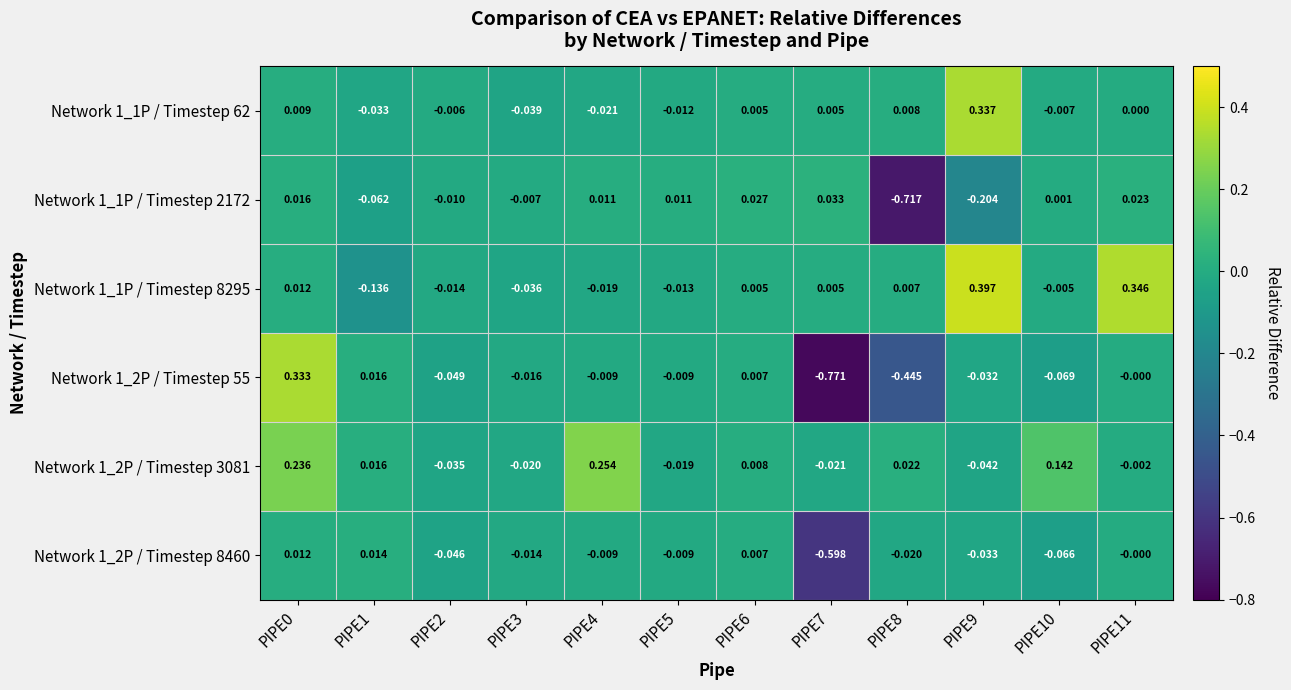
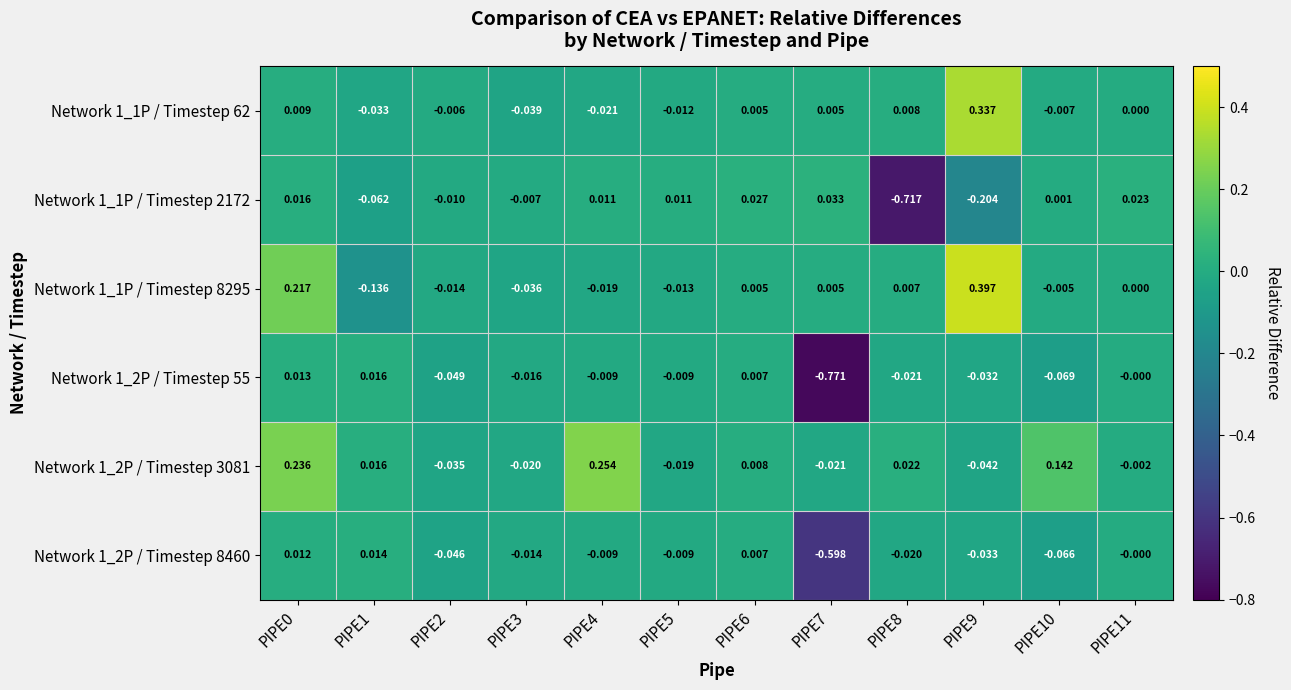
  {
    "Network 1_1P / Timestep 62": {
      "PIPE0": 0.009,
      "PIPE1": -0.033,
      "PIPE2": -0.006,
      "PIPE3": -0.039,
      "PIPE4": -0.021,
      "PIPE5": -0.012,
      "PIPE6": 0.005,
      "PIPE7": 0.005,
      "PIPE8": 0.008,
      "PIPE9": 0.337,
      "PIPE10": -0.007,
      "PIPE11": 0.000
    },
    "Network 1_1P / Timestep 2172": {
      "PIPE0": 0.016,
      "PIPE1": -0.062,
      "PIPE2": -0.010,
      "PIPE3": -0.007,
      "PIPE4": 0.011,
      "PIPE5": 0.011,
      "PIPE6": 0.027,
      "PIPE7": 0.033,
      "PIPE8": -0.717,
      "PIPE9": -0.204,
      "PIPE10": 0.001,
      "PIPE11": 0.023
    },
    "Network 1_1P / Timestep 8295": {
-     "PIPE0": 0.012,
+     "PIPE0": 0.217,
      "PIPE1": -0.136,
      "PIPE2": -0.014,
      "PIPE3": -0.036,
      "PIPE4": -0.019,
      "PIPE5": -0.013,
      "PIPE6": 0.005,
      "PIPE7": 0.005,
      "PIPE8": 0.007,
      "PIPE9": 0.397,
      "PIPE10": -0.005,
-     "PIPE11": 0.346
+     "PIPE11": 0.000
    },
    "Network 1_2P / Timestep 55": {
-     "PIPE0": 0.333,
+     "PIPE0": 0.013,
      "PIPE1": 0.016,
      "PIPE2": -0.049,
      "PIPE3": -0.016,
      "PIPE4": -0.009,
      "PIPE5": -0.009,
      "PIPE6": 0.007,
      "PIPE7": -0.771,
-     "PIPE8": -0.445,
+     "PIPE8": -0.021,
      "PIPE9": -0.032,
      "PIPE10": -0.069,
      "PIPE11": -0.000
    },
    "Network 1_2P / Timestep 3081": {
      "PIPE0": 0.236,
      "PIPE1": 0.016,
      "PIPE2": -0.035,
      "PIPE3": -0.020,
      "PIPE4": 0.254,
      "PIPE5": -0.019,
      "PIPE6": 0.008,
      "PIPE7": -0.021,
      "PIPE8": 0.022,
      "PIPE9": -0.042,
      "PIPE10": 0.142,
      "PIPE11": -0.002
    },
    "Network 1_2P / Timestep 8460": {
      "PIPE0": 0.012,
      "PIPE1": 0.014,
      "PIPE2": -0.046,
      "PIPE3": -0.014,
      "PIPE4": -0.009,
      "PIPE5": -0.009,
      "PIPE6": 0.007,
      "PIPE7": -0.598,
      "PIPE8": -0.020,
      "PIPE9": -0.033,
      "PIPE10": -0.066,
      "PIPE11": -0.000
    }
  }
